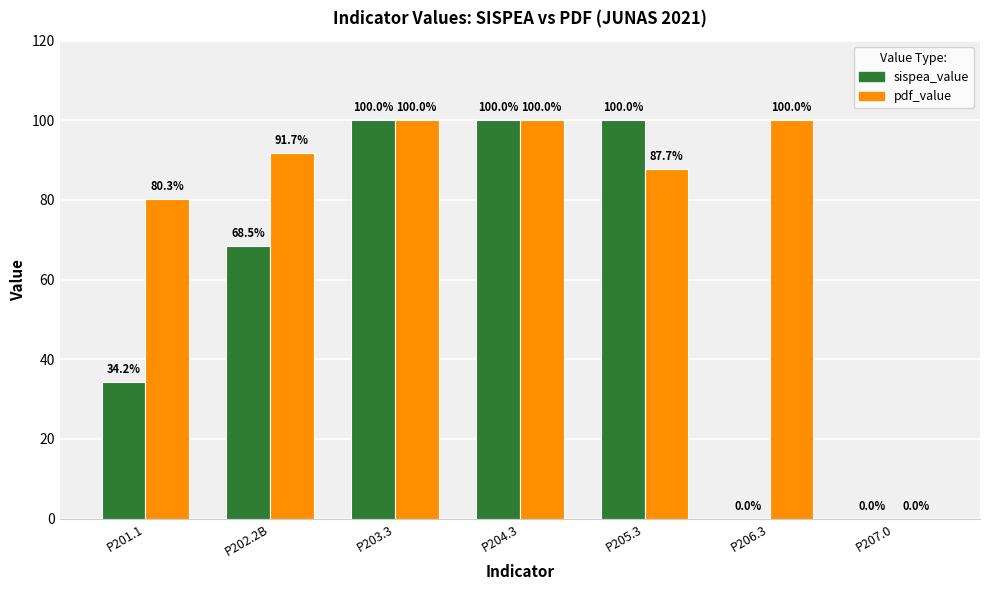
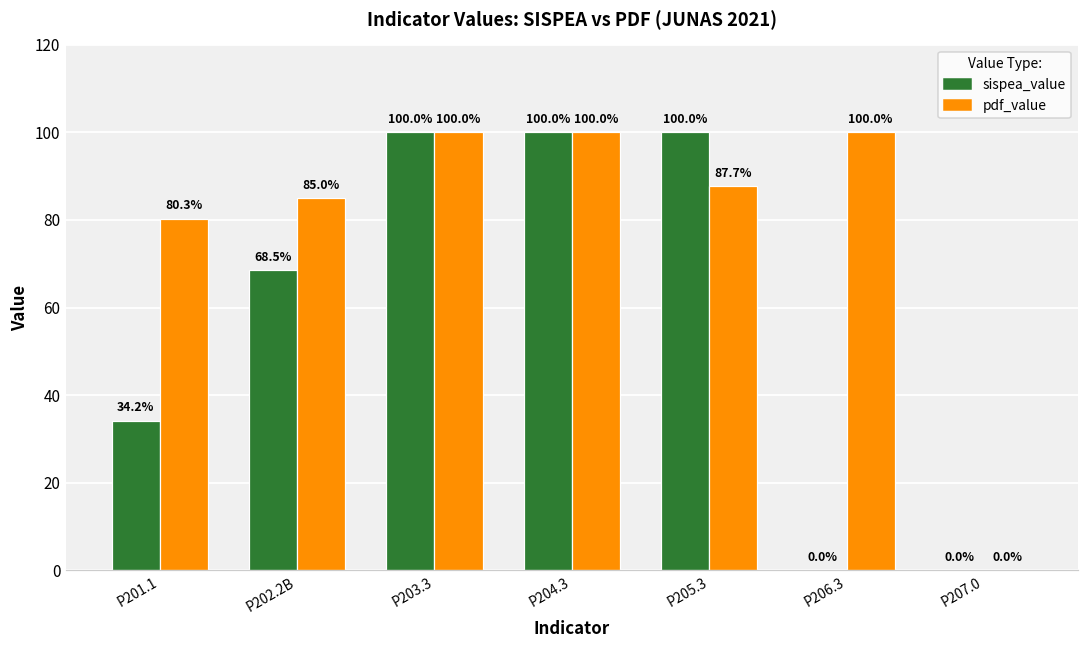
  {
    "sispea_value": {
      "P201.1": "34.2%",
      "P202.2B": "68.5%",
      "P203.3": "100.0%",
      "P204.3": "100.0%",
      "P205.3": "100.0%",
      "P206.3": "0.0%",
      "P207.0": "0.0%"
    },
    "pdf_value": {
      "P201.1": "80.3%",
-     "P202.2B": "91.7%",
+     "P202.2B": "85.0%",
      "P203.3": "100.0%",
      "P204.3": "100.0%",
      "P205.3": "87.7%",
      "P206.3": "100.0%",
      "P207.0": "0.0%"
    }
  }
